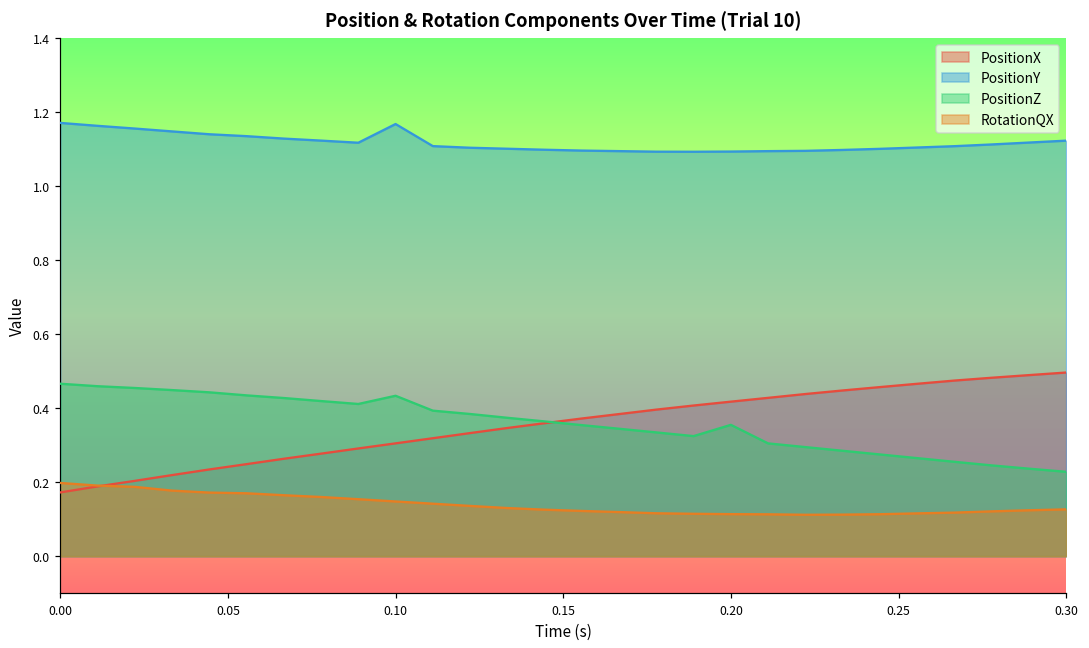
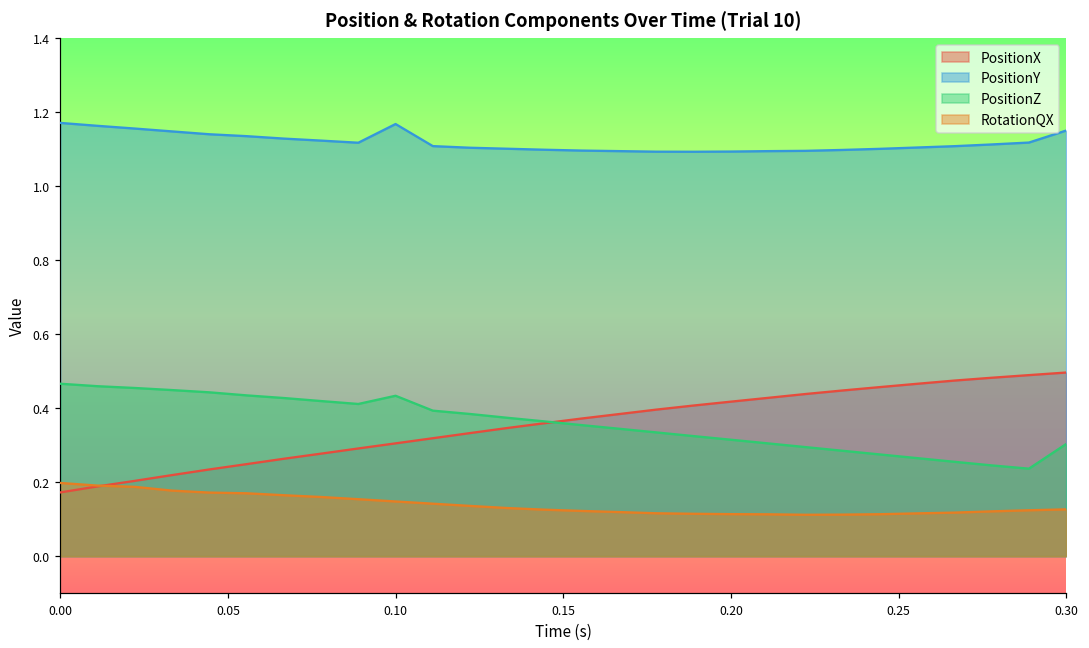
  {
    "PositionY": {
      "0.00": 1.17,
      "0.10": 1.17,
      "0.20": 1.09,
-     "0.30": 1.12
+     "0.30": 1.15
    },
    "PositionZ": {
      "0.00": 0.47,
      "0.10": 0.43,
-     "0.20": 0.35,
-     "0.30": 0.23
+     "0.20": 0.31,
+     "0.30": 0.30
    }
  }
